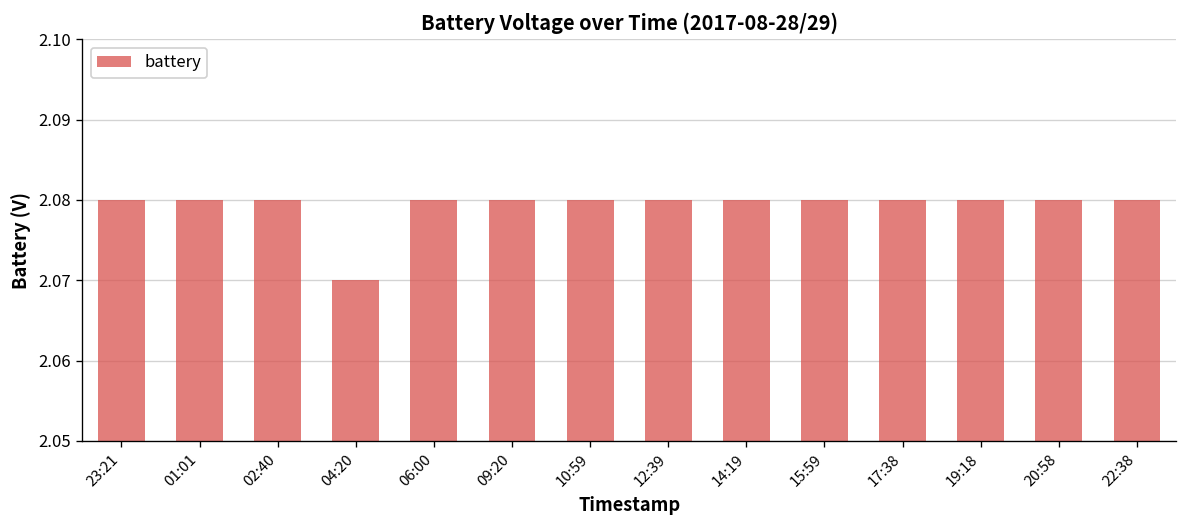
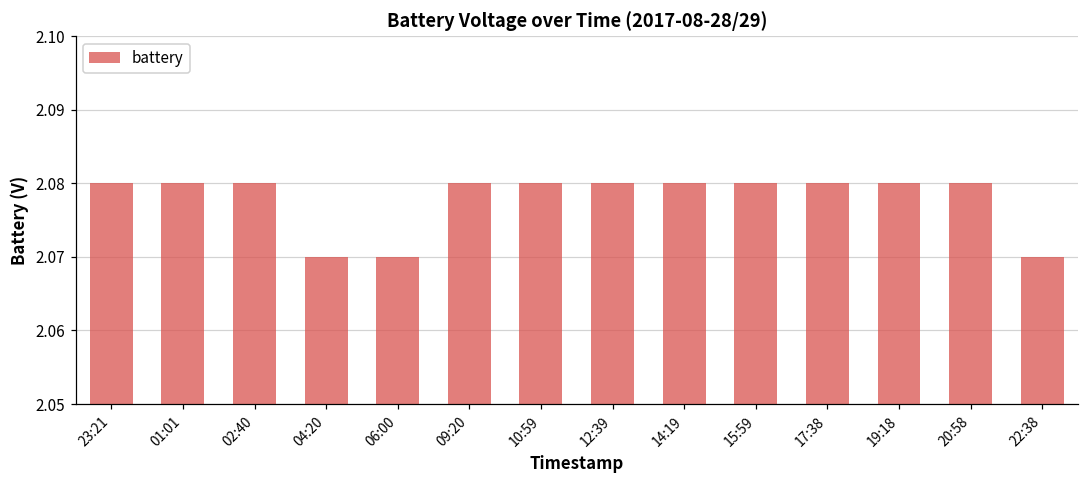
  {
    "23:21": 2.08,
    "01:01": 2.08,
    "02:40": 2.08,
    "04:20": 2.07,
-   "06:00": 2.08,
+   "06:00": 2.07,
    "09:20": 2.08,
    "10:59": 2.08,
    "12:39": 2.08,
    "14:19": 2.08,
    "15:59": 2.08,
    "17:38": 2.08,
    "19:18": 2.08,
    "20:58": 2.08,
-   "22:38": 2.08
+   "22:38": 2.07
  }
